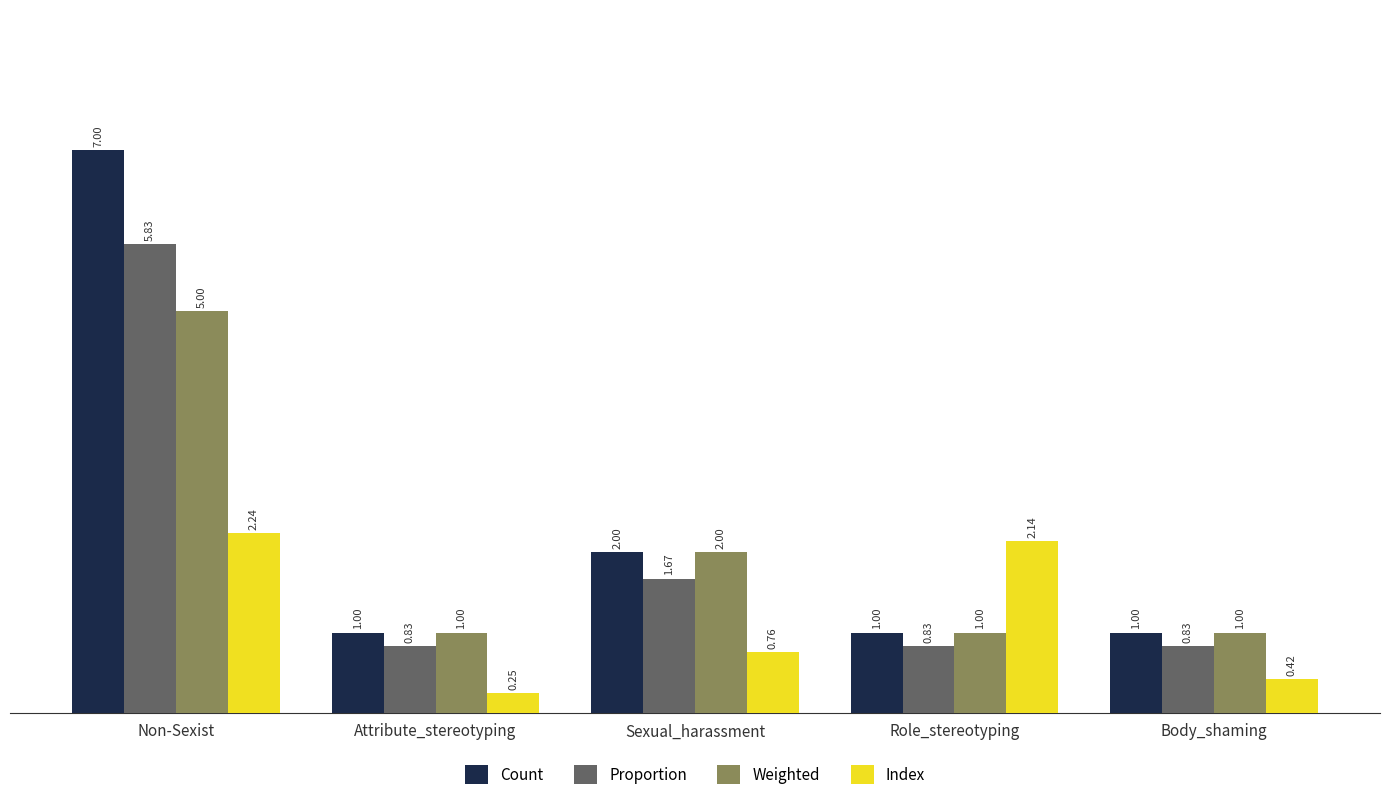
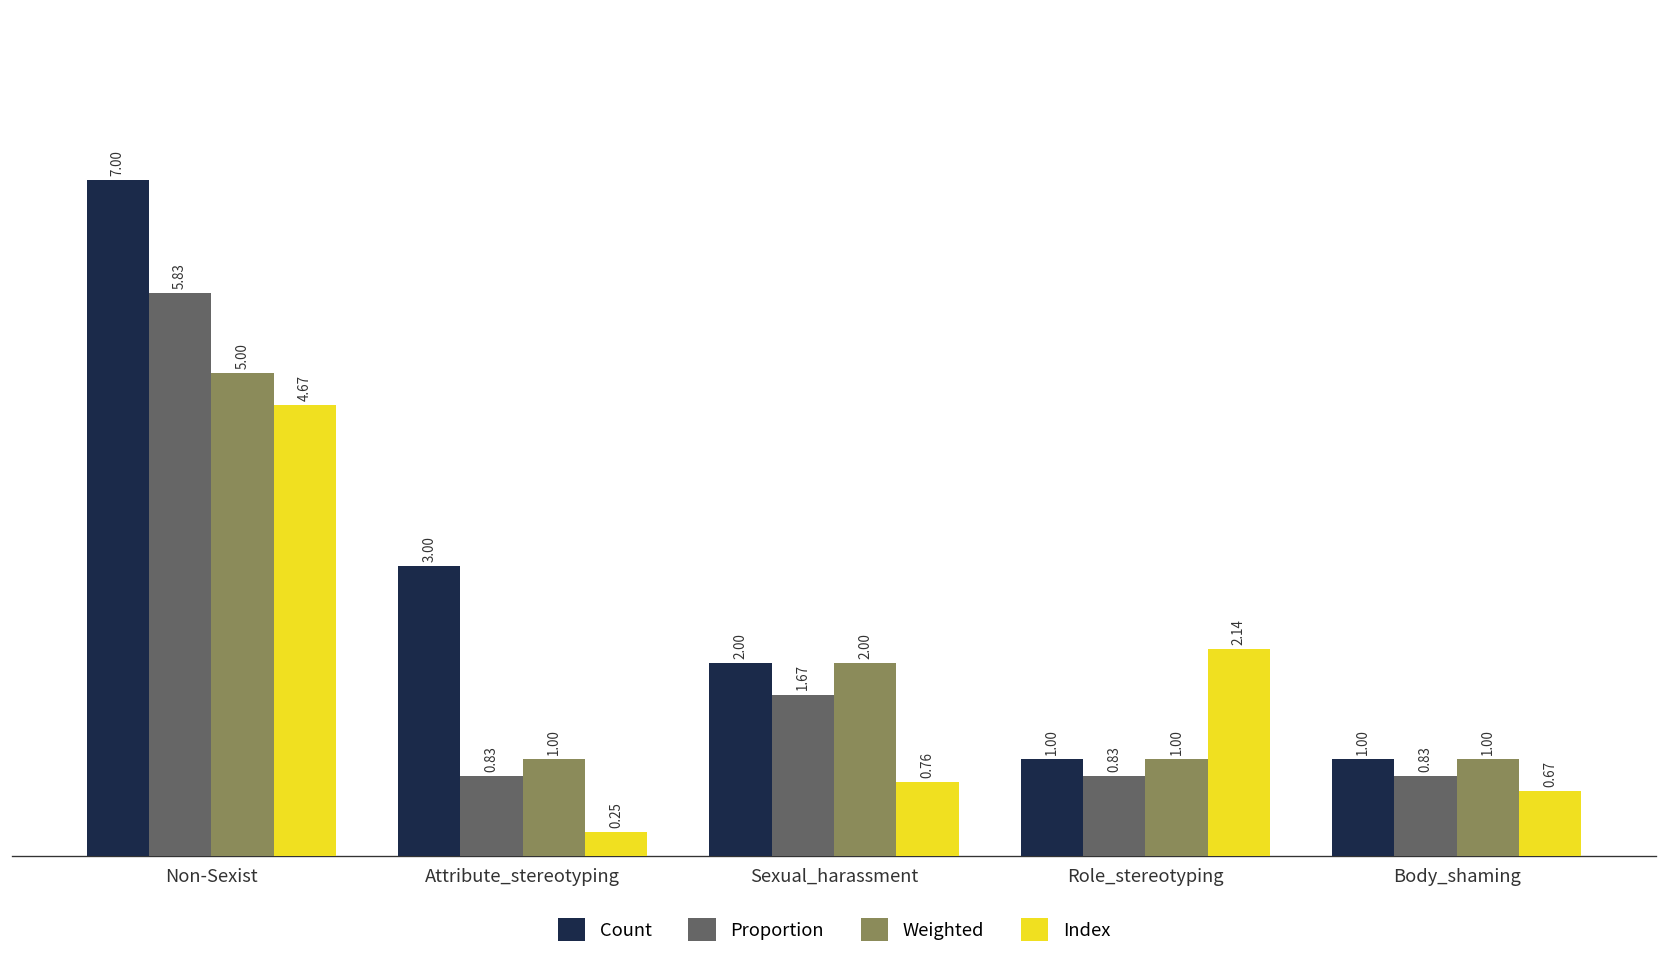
  {
    "Count": {
      "Non-Sexist": 7.00,
-     "Attribute_stereotyping": 1.00,
+     "Attribute_stereotyping": 3.00,
      "Sexual_harassment": 2.00,
      "Role_stereotyping": 1.00,
      "Body_shaming": 1.00
    },
    "Index": {
-     "Non-Sexist": 2.24,
+     "Non-Sexist": 4.67,
      "Attribute_stereotyping": 0.25,
      "Sexual_harassment": 0.76,
      "Role_stereotyping": 2.14,
-     "Body_shaming": 0.42
+     "Body_shaming": 0.67
    }
  }
